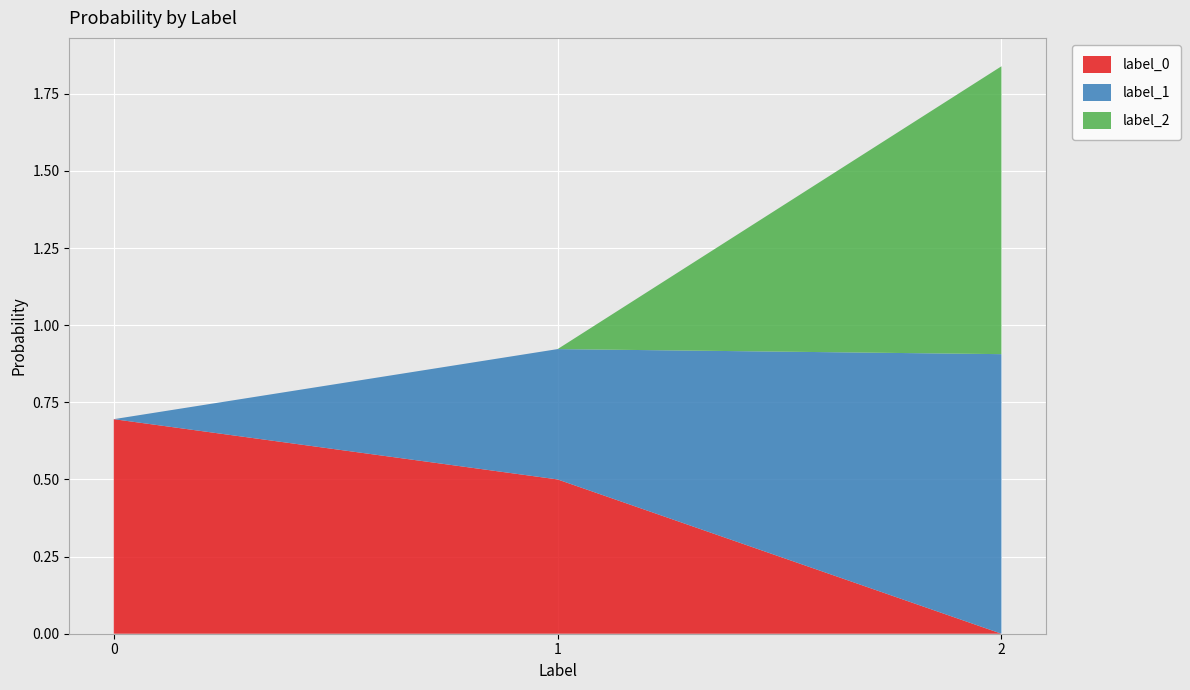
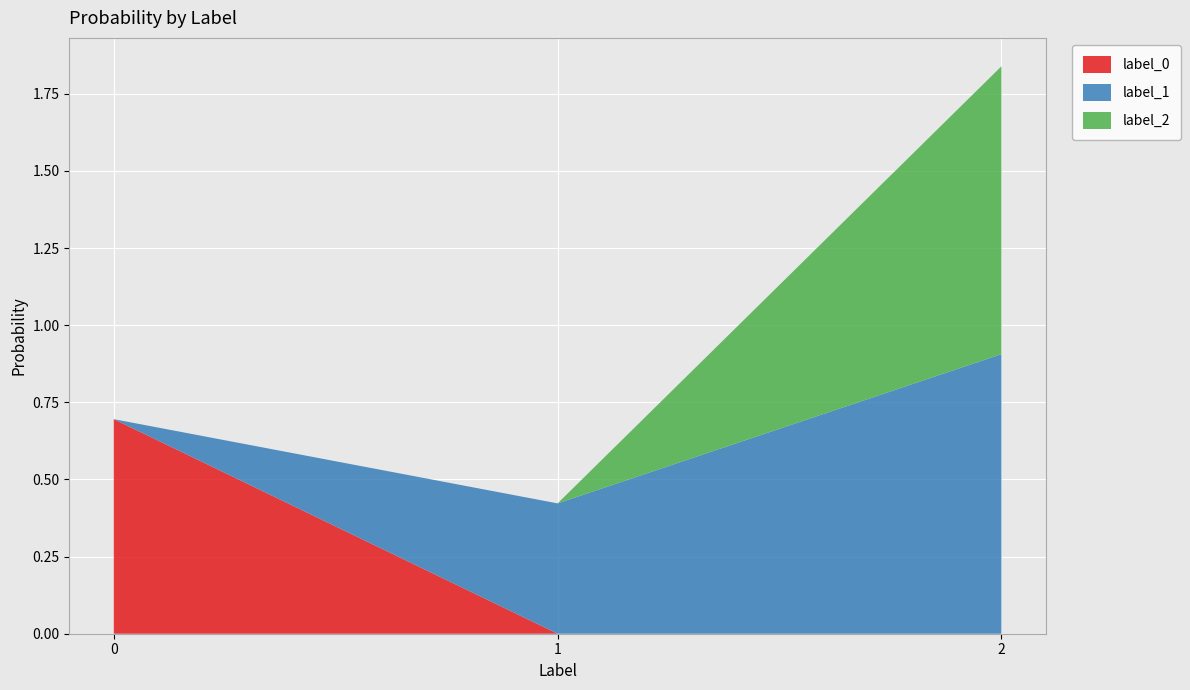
  {
    "label_0": {
-     "1": 0.5,
+     "1": 0.0,
      "2": 0.0
    },
    "label_1": {
      "2": 0.9
    },
    "label_2": {
      "2": 0.93
    }
  }
